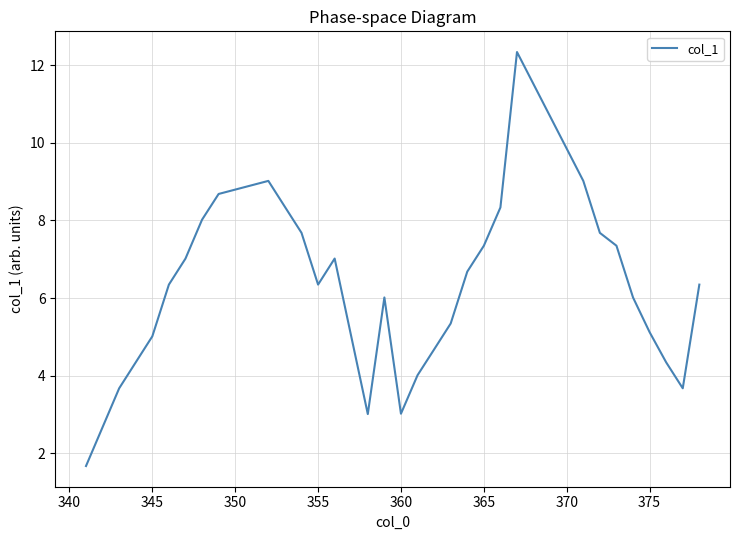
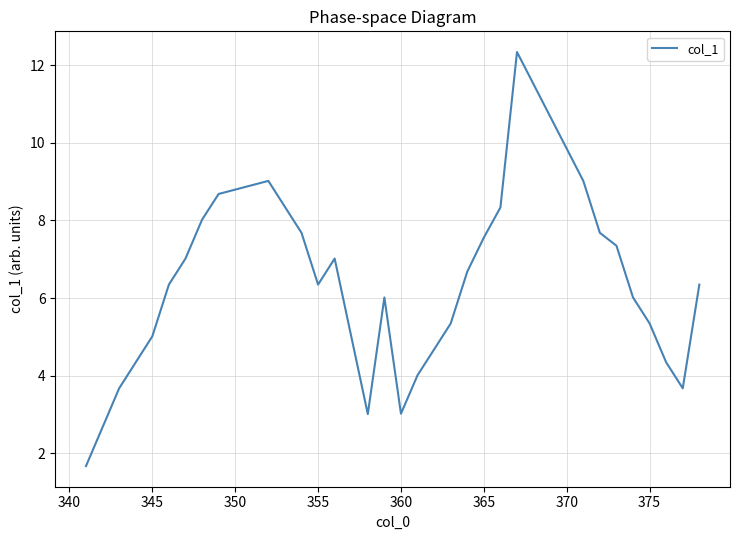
  {
    "345": 5.0,
    "355": 6.3,
    "360": 3.0,
-   "365": 7.3,
-   "375": 5.1
+   "365": 7.6,
+   "375": 5.3
  }
